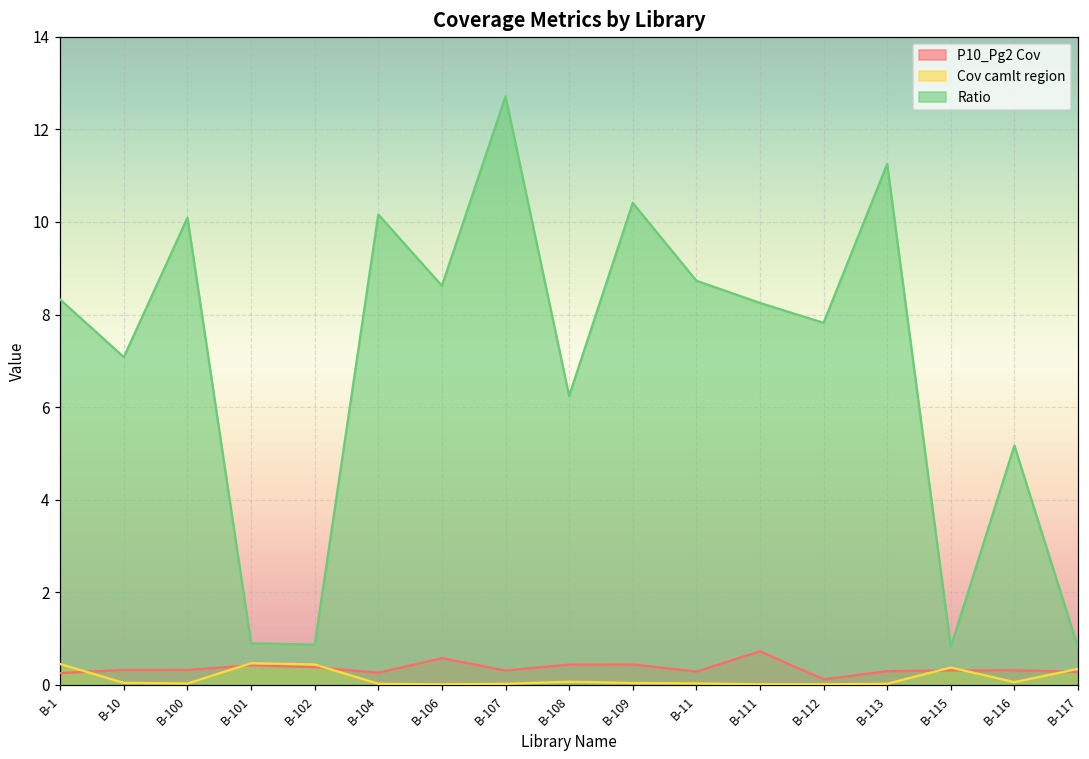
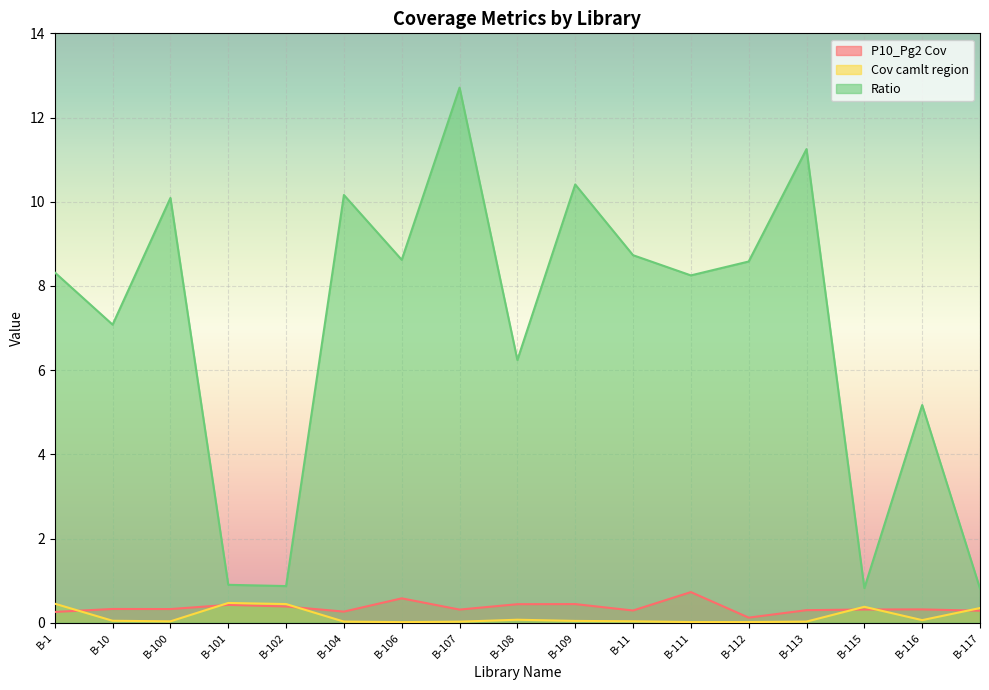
  {
    "P10_Pg2 Cov": {
      "B-1": 0.3,
      "B-10": 0.3,
      "B-100": 0.3,
      "B-104": 0.3,
      "B-106": 0.6,
      "B-107": 0.3,
      "B-108": 0.4,
      "B-109": 0.4,
      "B-11": 0.3,
      "B-111": 0.7,
      "B-112": 0.1,
      "B-113": 0.3,
      "B-115": 0.3,
      "B-116": 0.3,
      "B-117": 0.3
    },
    "Cov camlt region": {
      "B-1": 0.5,
      "B-10": 0.0,
      "B-100": 0.0,
      "B-104": 0.0,
      "B-106": 0.0,
      "B-107": 0.0,
      "B-108": 0.1,
      "B-109": 0.0,
      "B-11": 0.0,
      "B-111": 0.0,
      "B-112": 0.0,
      "B-113": 0.0,
      "B-115": 0.4,
      "B-116": 0.1,
      "B-117": 0.3
    },
    "Ratio": {
      "B-1": 8.3,
      "B-10": 7.1,
      "B-100": 10.1,
      "B-101": 0.9,
      "B-102": 0.9,
      "B-104": 10.2,
      "B-106": 8.6,
      "B-107": 12.7,
      "B-108": 6.2,
      "B-109": 10.4,
      "B-11": 8.7,
      "B-111": 8.3,
-     "B-112": 7.8,
+     "B-112": 8.6,
      "B-113": 11.3,
      "B-115": 0.8,
      "B-116": 5.2,
      "B-117": 0.8
    }
  }
